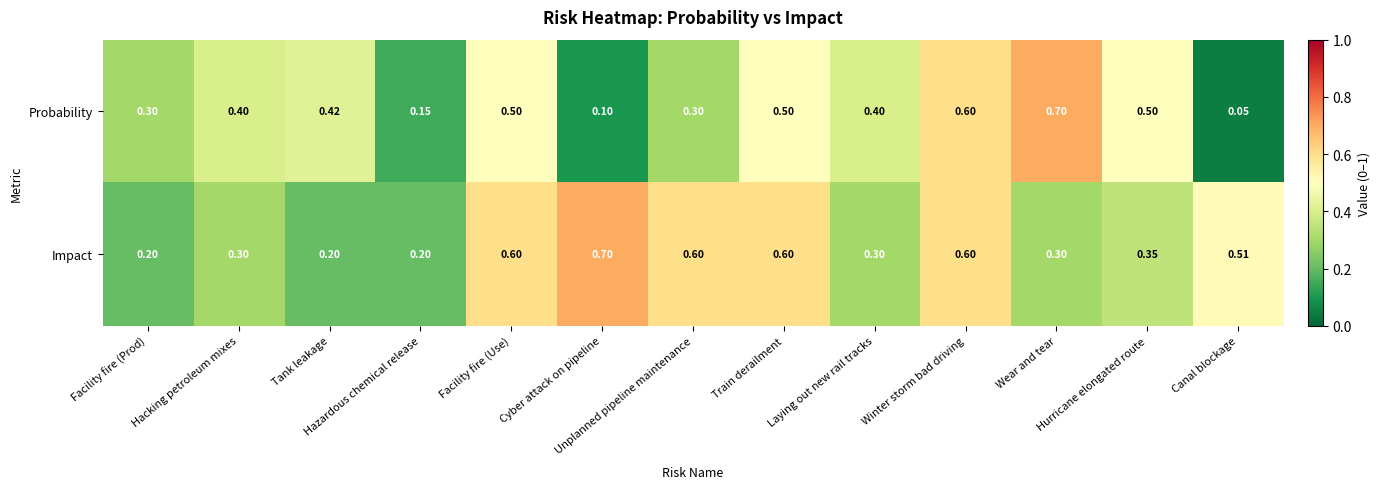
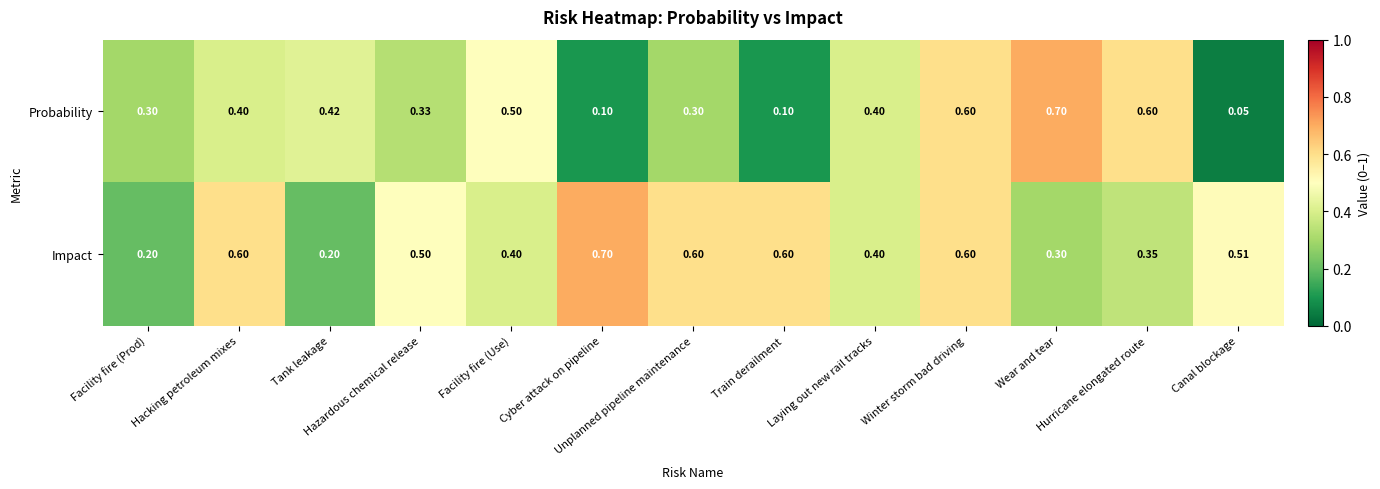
  {
    "Probability": {
      "Facility fire (Prod)": 0.30,
      "Hacking petroleum mixes": 0.40,
      "Tank leakage": 0.42,
-     "Hazardous chemical release": 0.15,
+     "Hazardous chemical release": 0.33,
      "Facility fire (Use)": 0.50,
      "Cyber attack on pipeline": 0.10,
      "Unplanned pipeline maintenance": 0.30,
-     "Train derailment": 0.50,
+     "Train derailment": 0.10,
      "Laying out new rail tracks": 0.40,
      "Winter storm bad driving": 0.60,
      "Wear and tear": 0.70,
-     "Hurricane elongated route": 0.50,
+     "Hurricane elongated route": 0.60,
      "Canal blockage": 0.05
    },
    "Impact": {
      "Facility fire (Prod)": 0.20,
-     "Hacking petroleum mixes": 0.30,
+     "Hacking petroleum mixes": 0.60,
      "Tank leakage": 0.20,
-     "Hazardous chemical release": 0.20,
-     "Facility fire (Use)": 0.60,
+     "Hazardous chemical release": 0.50,
+     "Facility fire (Use)": 0.40,
      "Cyber attack on pipeline": 0.70,
      "Unplanned pipeline maintenance": 0.60,
      "Train derailment": 0.60,
-     "Laying out new rail tracks": 0.30,
+     "Laying out new rail tracks": 0.40,
      "Winter storm bad driving": 0.60,
      "Wear and tear": 0.30,
      "Hurricane elongated route": 0.35,
      "Canal blockage": 0.51
    }
  }
